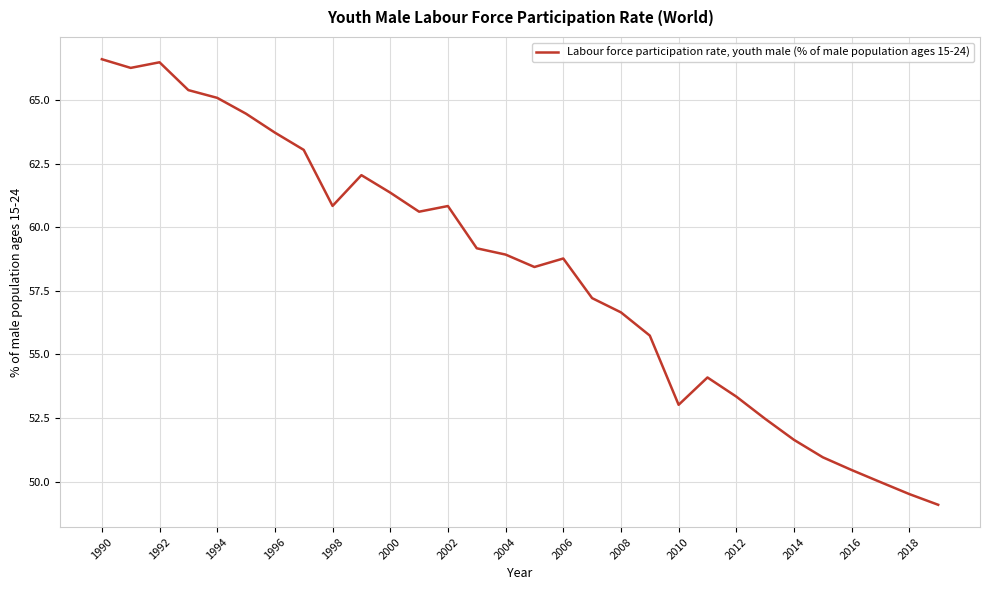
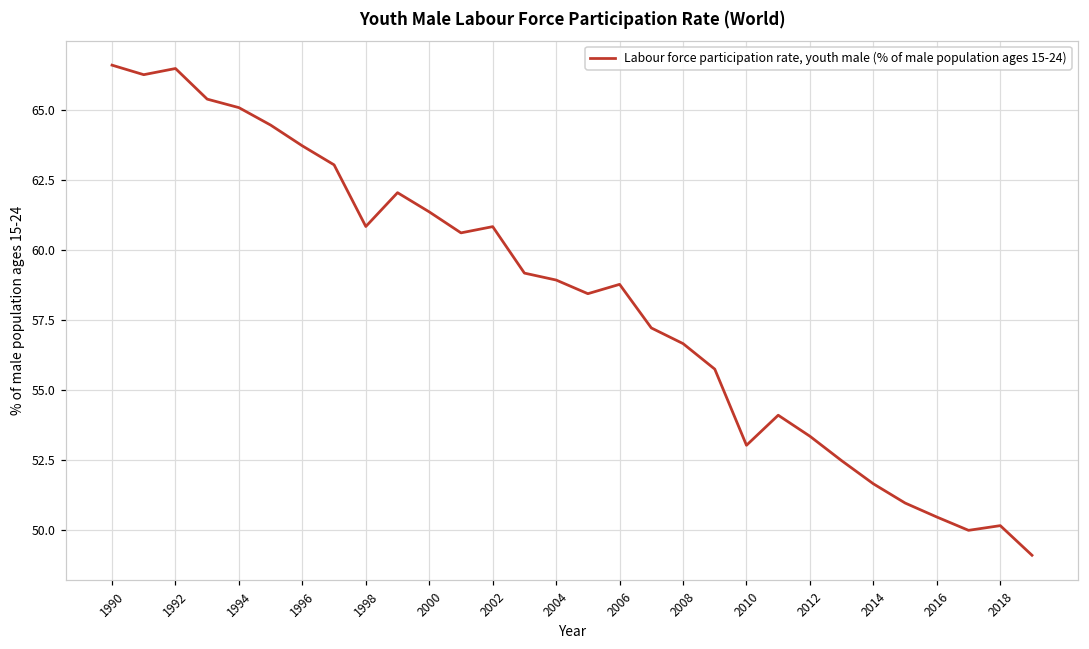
  {
    "1990": 66.6,
    "1992": 66.5,
    "1994": 65.1,
    "1996": 63.7,
    "1998": 60.8,
    "2000": 61.4,
    "2002": 60.8,
    "2004": 58.9,
    "2006": 58.8,
    "2008": 56.7,
    "2010": 53.0,
    "2012": 53.3,
    "2014": 51.6,
    "2016": 50.5,
-   "2018": 49.5
+   "2018": 50.1
  }
